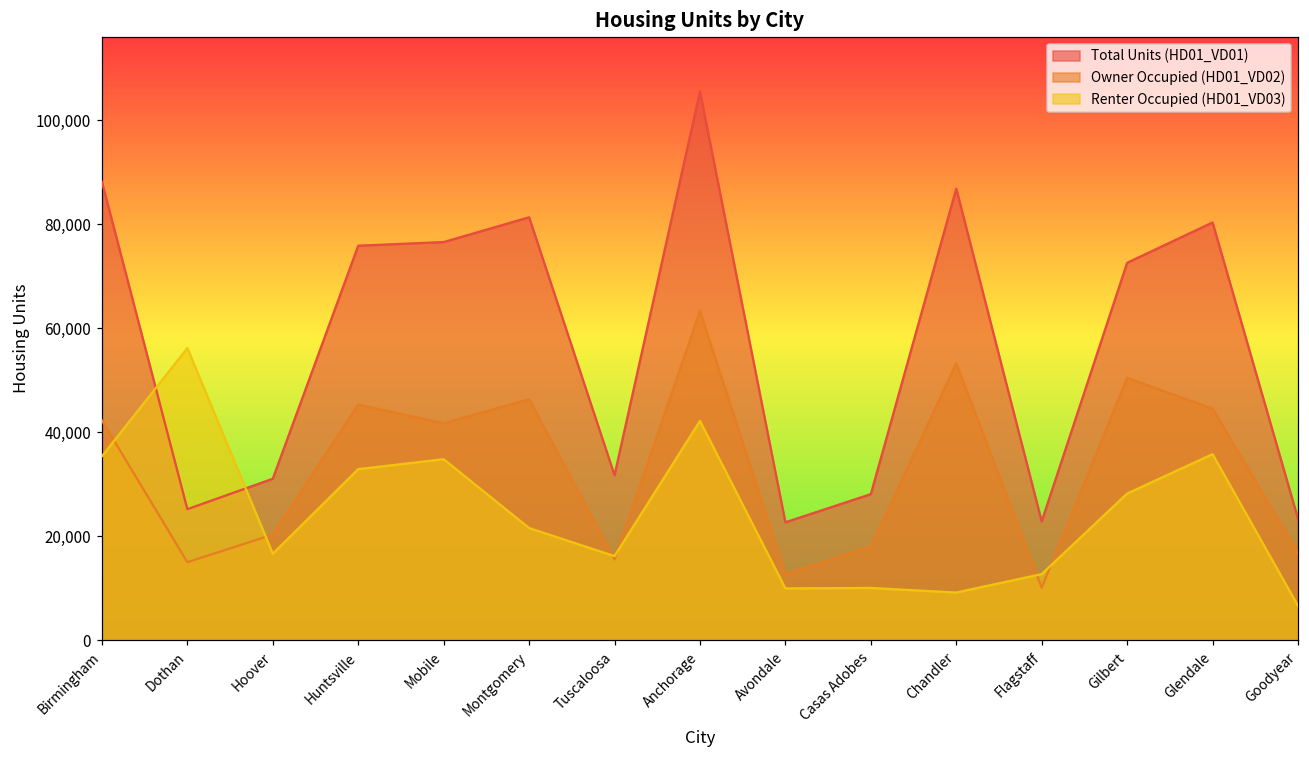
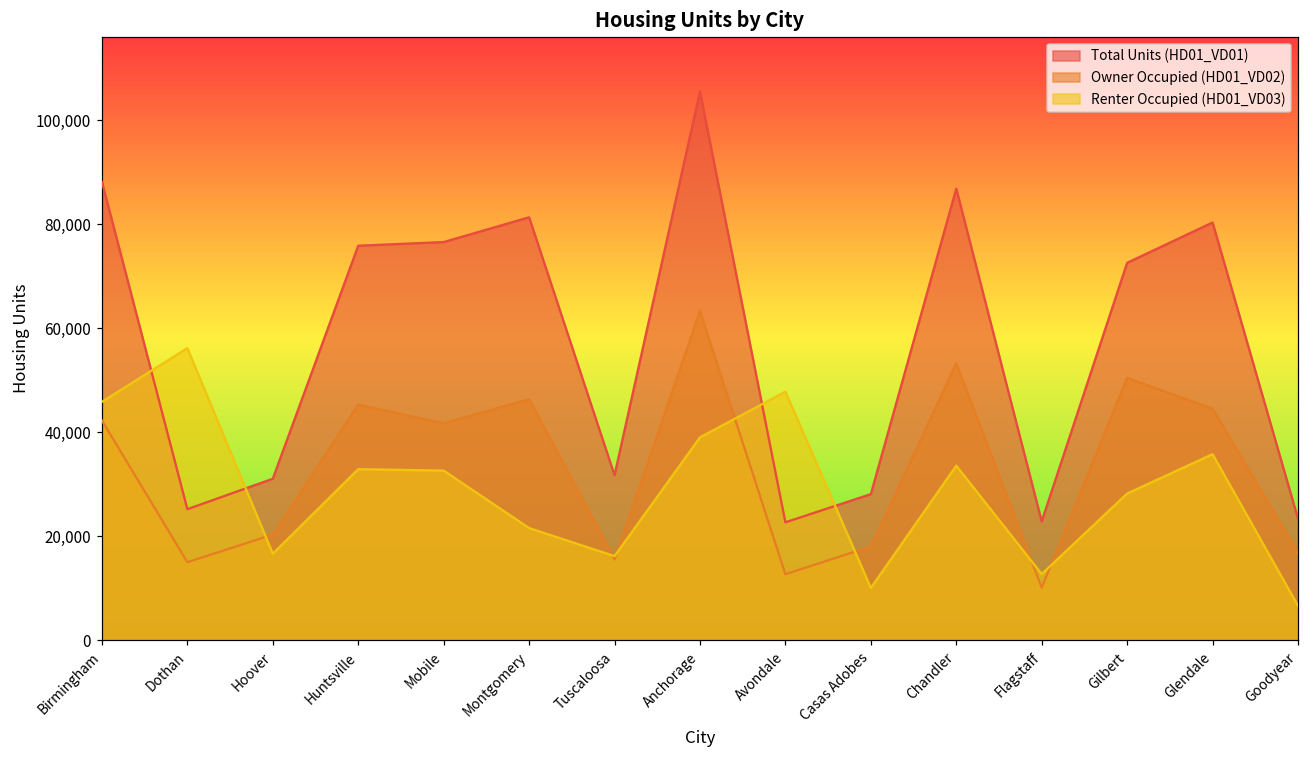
  {
    "Renter Occupied (HD01_VD03)": {
-     "Birmingham": "35,000",
+     "Birmingham": "46,000",
      "Dothan": "56,000",
      "Hoover": "17,000",
      "Huntsville": "33,000",
-     "Mobile": "35,000",
+     "Mobile": "33,000",
      "Montgomery": "22,000",
      "Tuscaloosa": "16,000",
-     "Anchorage": "42,000",
-     "Avondale": "10,000",
+     "Anchorage": "39,000",
+     "Avondale": "48,000",
      "Casas Adobes": "10,000",
-     "Chandler": "9,000",
+     "Chandler": "34,000",
      "Flagstaff": "13,000",
      "Gilbert": "28,000",
      "Glendale": "36,000",
      "Goodyear": "7,000"
    }
  }
